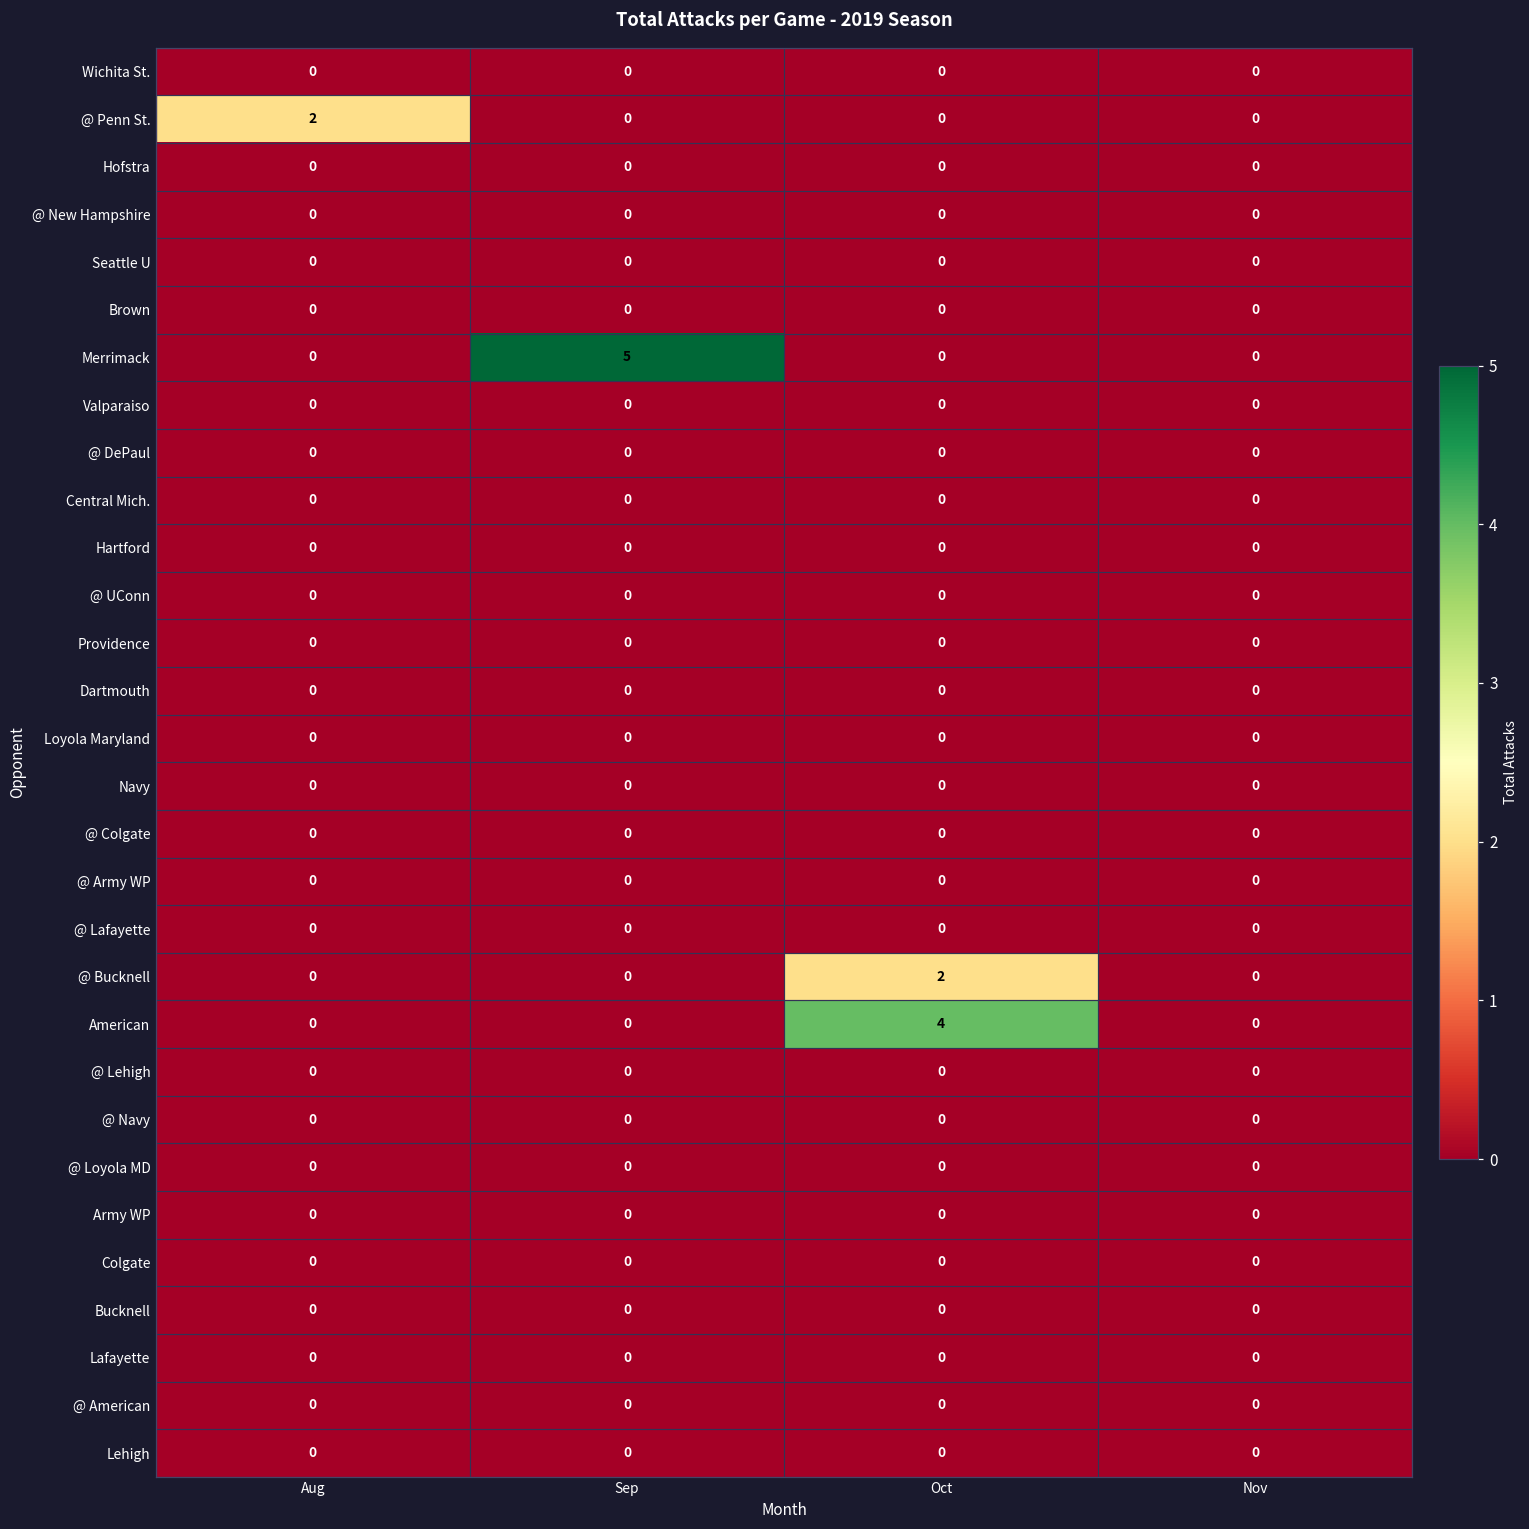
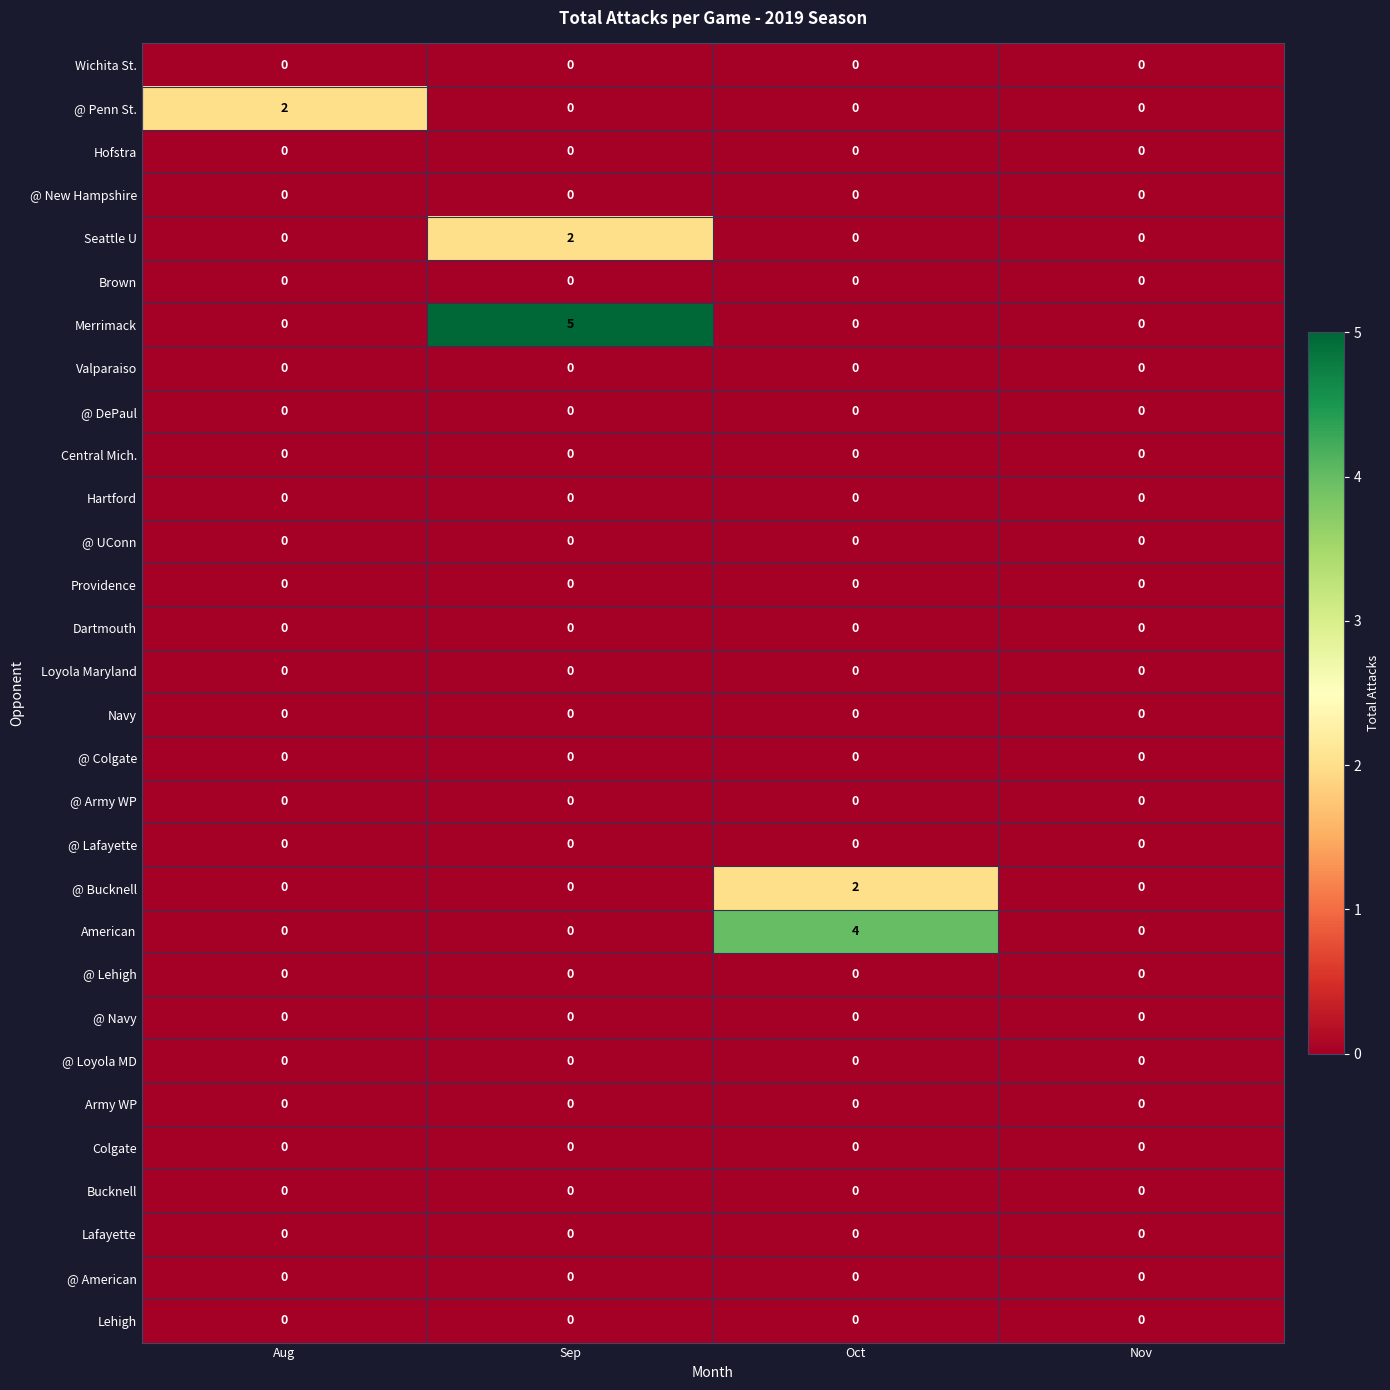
  {
    "Wichita St.": {
      "Aug": 0,
      "Sep": 0,
      "Oct": 0,
      "Nov": 0
    },
    "@ Penn St.": {
      "Aug": 2,
      "Sep": 0,
      "Oct": 0,
      "Nov": 0
    },
    "Hofstra": {
      "Aug": 0,
      "Sep": 0,
      "Oct": 0,
      "Nov": 0
    },
    "@ New Hampshire": {
      "Aug": 0,
      "Sep": 0,
      "Oct": 0,
      "Nov": 0
    },
    "Seattle U": {
      "Aug": 0,
-     "Sep": 0,
+     "Sep": 2,
      "Oct": 0,
      "Nov": 0
    },
    "Brown": {
      "Aug": 0,
      "Sep": 0,
      "Oct": 0,
      "Nov": 0
    },
    "Merrimack": {
      "Aug": 0,
      "Sep": 5,
      "Oct": 0,
      "Nov": 0
    },
    "Valparaiso": {
      "Aug": 0,
      "Sep": 0,
      "Oct": 0,
      "Nov": 0
    },
    "@ DePaul": {
      "Aug": 0,
      "Sep": 0,
      "Oct": 0,
      "Nov": 0
    },
    "Central Mich.": {
      "Aug": 0,
      "Sep": 0,
      "Oct": 0,
      "Nov": 0
    },
    "Hartford": {
      "Aug": 0,
      "Sep": 0,
      "Oct": 0,
      "Nov": 0
    },
    "@ UConn": {
      "Aug": 0,
      "Sep": 0,
      "Oct": 0,
      "Nov": 0
    },
    "Providence": {
      "Aug": 0,
      "Sep": 0,
      "Oct": 0,
      "Nov": 0
    },
    "Dartmouth": {
      "Aug": 0,
      "Sep": 0,
      "Oct": 0,
      "Nov": 0
    },
    "Loyola Maryland": {
      "Aug": 0,
      "Sep": 0,
      "Oct": 0,
      "Nov": 0
    },
    "Navy": {
      "Aug": 0,
      "Sep": 0,
      "Oct": 0,
      "Nov": 0
    },
    "@ Colgate": {
      "Aug": 0,
      "Sep": 0,
      "Oct": 0,
      "Nov": 0
    },
    "@ Army WP": {
      "Aug": 0,
      "Sep": 0,
      "Oct": 0,
      "Nov": 0
    },
    "@ Lafayette": {
      "Aug": 0,
      "Sep": 0,
      "Oct": 0,
      "Nov": 0
    },
    "@ Bucknell": {
      "Aug": 0,
      "Sep": 0,
      "Oct": 2,
      "Nov": 0
    },
    "American": {
      "Aug": 0,
      "Sep": 0,
      "Oct": 4,
      "Nov": 0
    },
    "@ Lehigh": {
      "Aug": 0,
      "Sep": 0,
      "Oct": 0,
      "Nov": 0
    },
    "@ Navy": {
      "Aug": 0,
      "Sep": 0,
      "Oct": 0,
      "Nov": 0
    },
    "@ Loyola MD": {
      "Aug": 0,
      "Sep": 0,
      "Oct": 0,
      "Nov": 0
    },
    "Army WP": {
      "Aug": 0,
      "Sep": 0,
      "Oct": 0,
      "Nov": 0
    },
    "Colgate": {
      "Aug": 0,
      "Sep": 0,
      "Oct": 0,
      "Nov": 0
    },
    "Bucknell": {
      "Aug": 0,
      "Sep": 0,
      "Oct": 0,
      "Nov": 0
    },
    "Lafayette": {
      "Aug": 0,
      "Sep": 0,
      "Oct": 0,
      "Nov": 0
    },
    "@ American": {
      "Aug": 0,
      "Sep": 0,
      "Oct": 0,
      "Nov": 0
    },
    "Lehigh": {
      "Aug": 0,
      "Sep": 0,
      "Oct": 0,
      "Nov": 0
    }
  }
